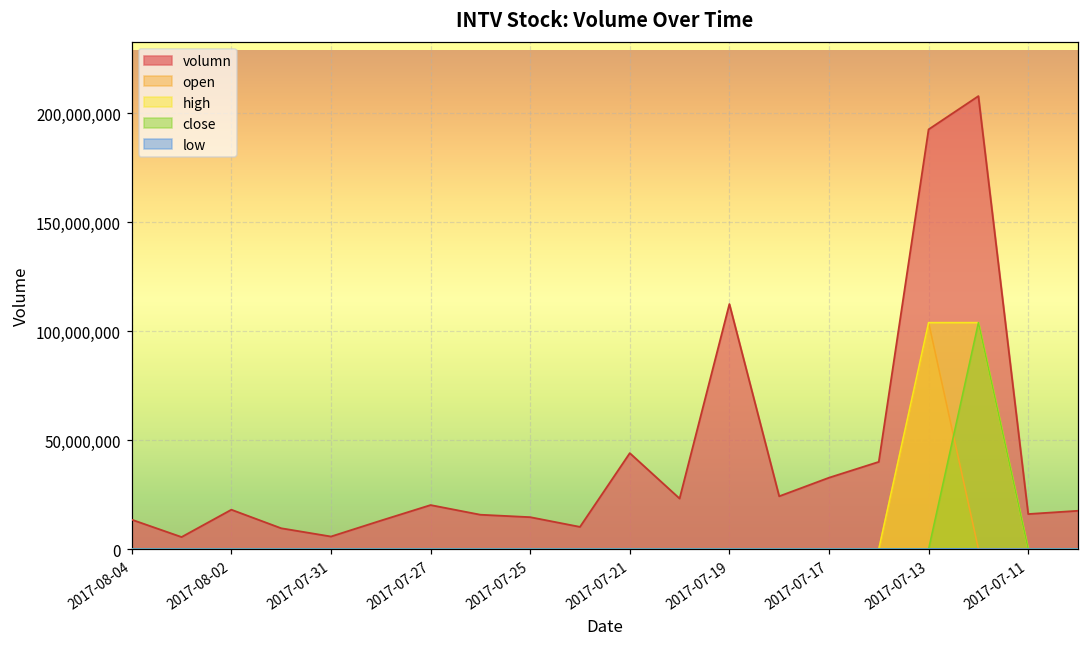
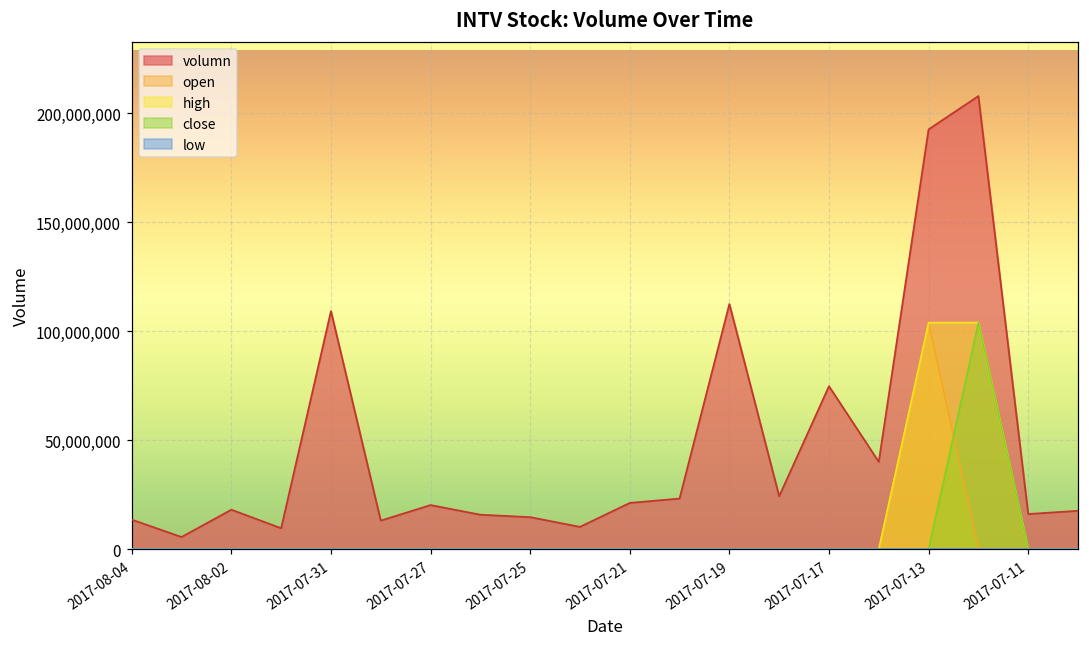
  {
    "volumn": {
      "2017-08-04": "13,000,000",
      "2017-08-02": "18,000,000",
-     "2017-07-31": "6,000,000",
+     "2017-07-31": "109,000,000",
      "2017-07-27": "20,000,000",
      "2017-07-25": "15,000,000",
-     "2017-07-21": "44,000,000",
+     "2017-07-21": "21,000,000",
      "2017-07-19": "112,000,000",
-     "2017-07-17": "33,000,000",
+     "2017-07-17": "75,000,000",
      "2017-07-13": "193,000,000",
      "2017-07-11": "16,000,000"
    }
  }
